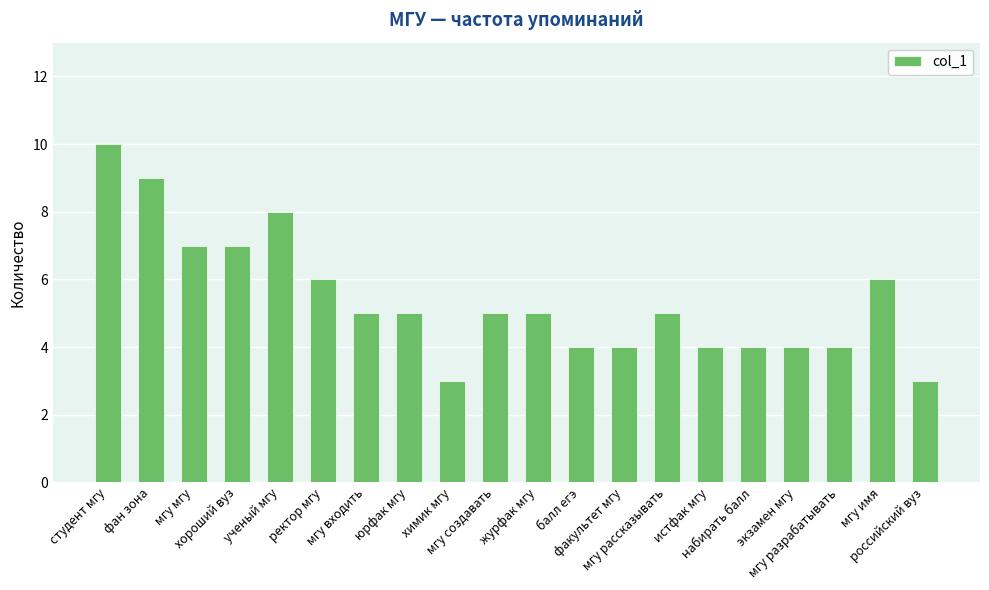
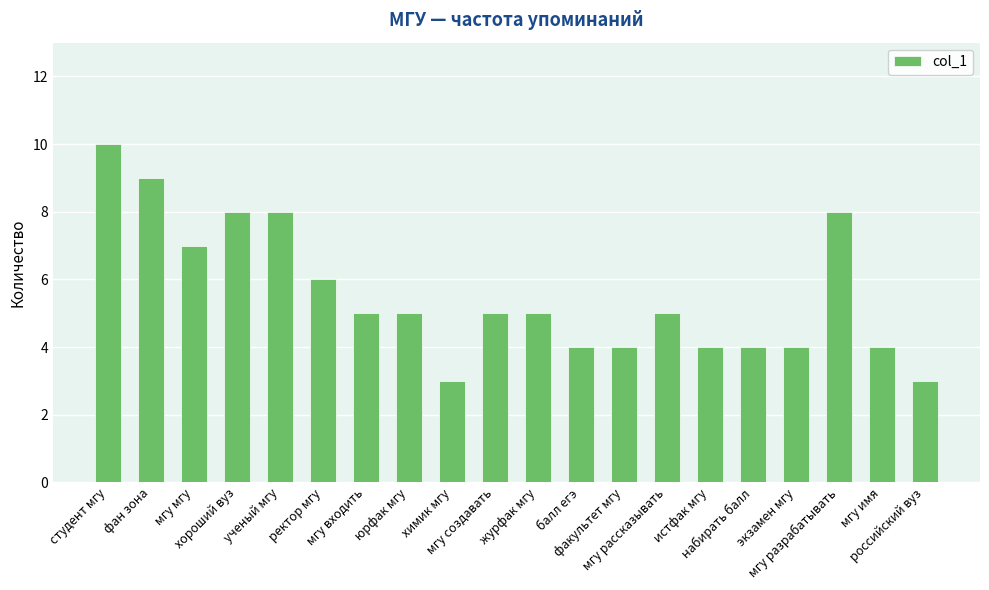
  {
    "студент мгу": 10,
    "фан зона": 9,
    "мгу мгу": 7,
-   "хороший вуз": 7,
+   "хороший вуз": 8,
    "ученый мгу": 8,
    "ректор мгу": 6,
    "мгу входить": 5,
    "юрфак мгу": 5,
    "химик мгу": 3,
    "мгу создавать": 5,
    "журфак мгу": 5,
    "балл егэ": 4,
    "факультет мгу": 4,
    "мгу рассказывать": 5,
    "истфак мгу": 4,
    "набирать балл": 4,
    "экзамен мгу": 4,
-   "мгу разрабатывать": 4,
-   "мгу имя": 6,
+   "мгу разрабатывать": 8,
+   "мгу имя": 4,
    "российский вуз": 3
  }
